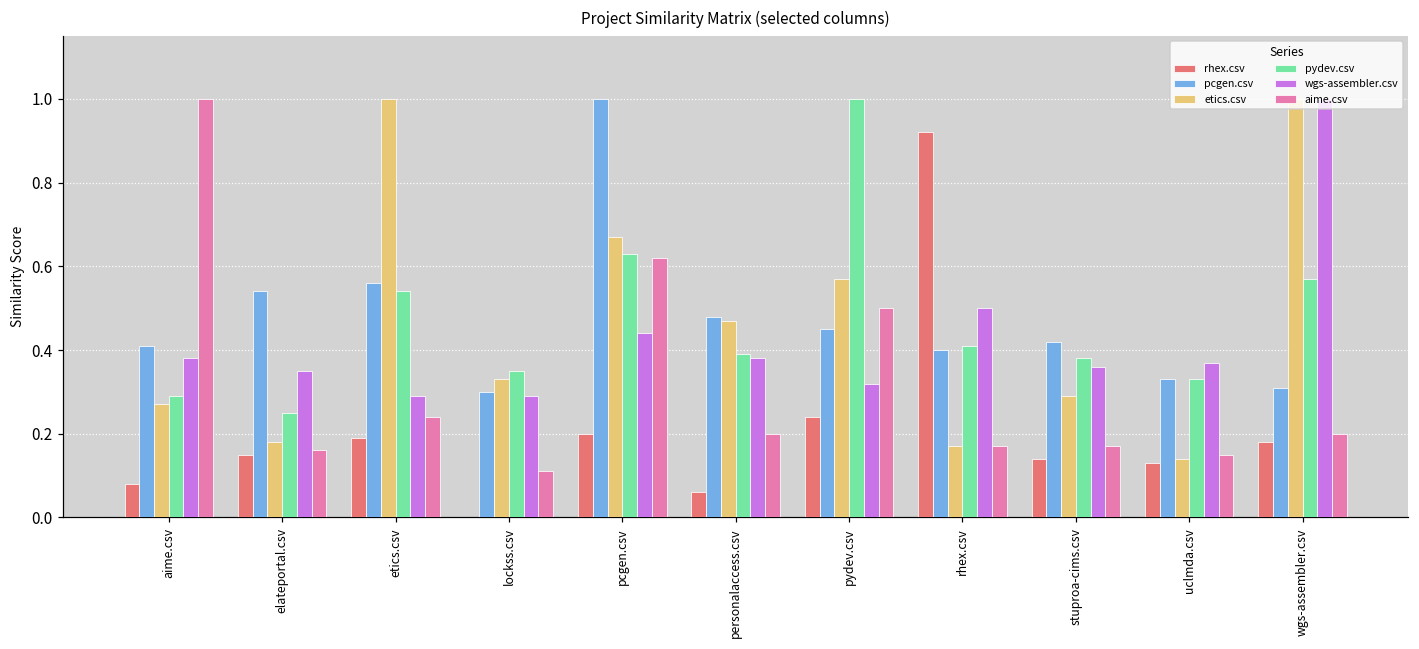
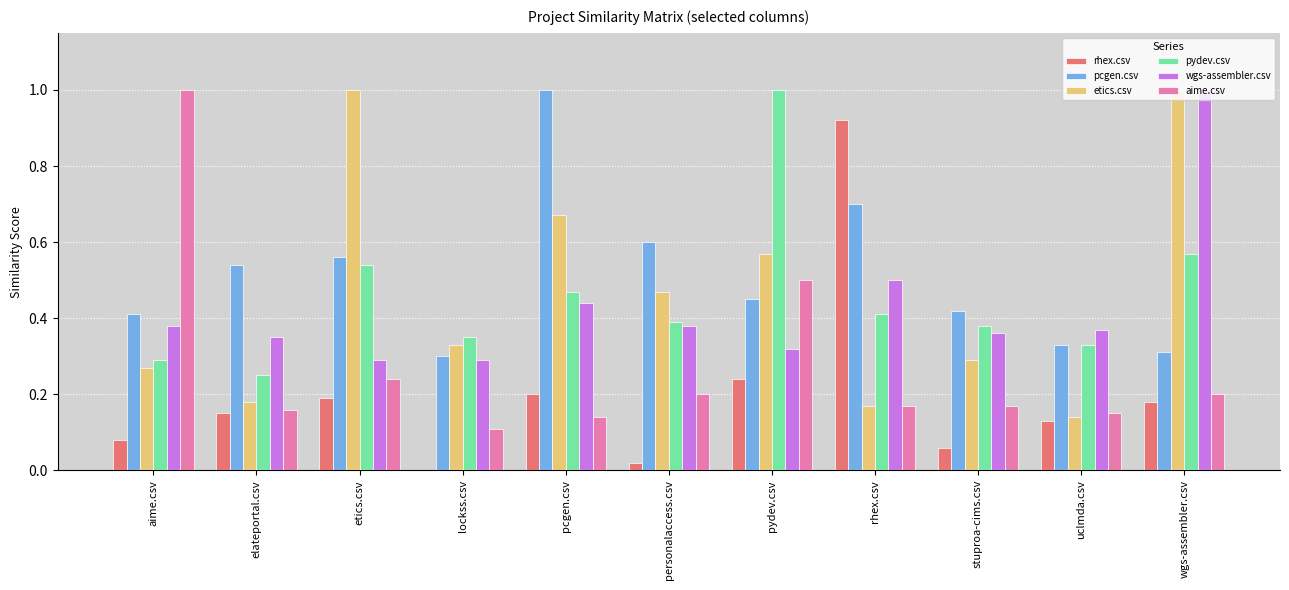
  {
    "rhex.csv": {
      "aime.csv": 0.08,
      "elateportal.csv": 0.15,
      "etics.csv": 0.19,
      "lockss.csv": 0.00,
      "pcgen.csv": 0.20,
-     "personalaccess.csv": 0.06,
+     "personalaccess.csv": 0.02,
      "pydev.csv": 0.24,
      "rhex.csv": 0.92,
-     "stuproa-cims.csv": 0.14,
+     "stuproa-cims.csv": 0.06,
      "uclmda.csv": 0.13,
      "wgs-assembler.csv": 0.18
    },
    "pcgen.csv": {
      "aime.csv": 0.41,
      "elateportal.csv": 0.54,
      "etics.csv": 0.56,
      "lockss.csv": 0.30,
      "pcgen.csv": 1.00,
-     "personalaccess.csv": 0.48,
+     "personalaccess.csv": 0.60,
      "pydev.csv": 0.45,
-     "rhex.csv": 0.4,
+     "rhex.csv": 0.7,
      "stuproa-cims.csv": 0.42,
      "uclmda.csv": 0.33,
      "wgs-assembler.csv": 0.31
    },
    "etics.csv": {
      "aime.csv": 0.27,
      "elateportal.csv": 0.18,
      "etics.csv": 1.00,
      "lockss.csv": 0.33,
      "pcgen.csv": 0.67,
      "personalaccess.csv": 0.47,
      "pydev.csv": 0.57,
      "rhex.csv": 0.17,
      "stuproa-cims.csv": 0.29,
      "uclmda.csv": 0.14
    },
    "pydev.csv": {
      "aime.csv": 0.29,
      "elateportal.csv": 0.25,
      "etics.csv": 0.54,
      "lockss.csv": 0.35,
-     "pcgen.csv": 0.63,
+     "pcgen.csv": 0.47,
      "personalaccess.csv": 0.39,
      "pydev.csv": 1.00,
      "rhex.csv": 0.41,
      "stuproa-cims.csv": 0.38,
      "uclmda.csv": 0.33,
      "wgs-assembler.csv": 0.57
    },
    "wgs-assembler.csv": {
      "aime.csv": 0.38,
      "elateportal.csv": 0.35,
      "etics.csv": 0.29,
      "lockss.csv": 0.29,
      "pcgen.csv": 0.44,
      "personalaccess.csv": 0.38,
      "pydev.csv": 0.32,
      "rhex.csv": 0.50,
      "stuproa-cims.csv": 0.36,
      "uclmda.csv": 0.37
    },
    "aime.csv": {
      "aime.csv": 1.00,
      "elateportal.csv": 0.16,
      "etics.csv": 0.24,
      "lockss.csv": 0.11,
-     "pcgen.csv": 0.62,
+     "pcgen.csv": 0.14,
      "personalaccess.csv": 0.20,
      "pydev.csv": 0.50,
      "rhex.csv": 0.17,
      "stuproa-cims.csv": 0.17,
      "uclmda.csv": 0.15,
      "wgs-assembler.csv": 0.20
    }
  }
